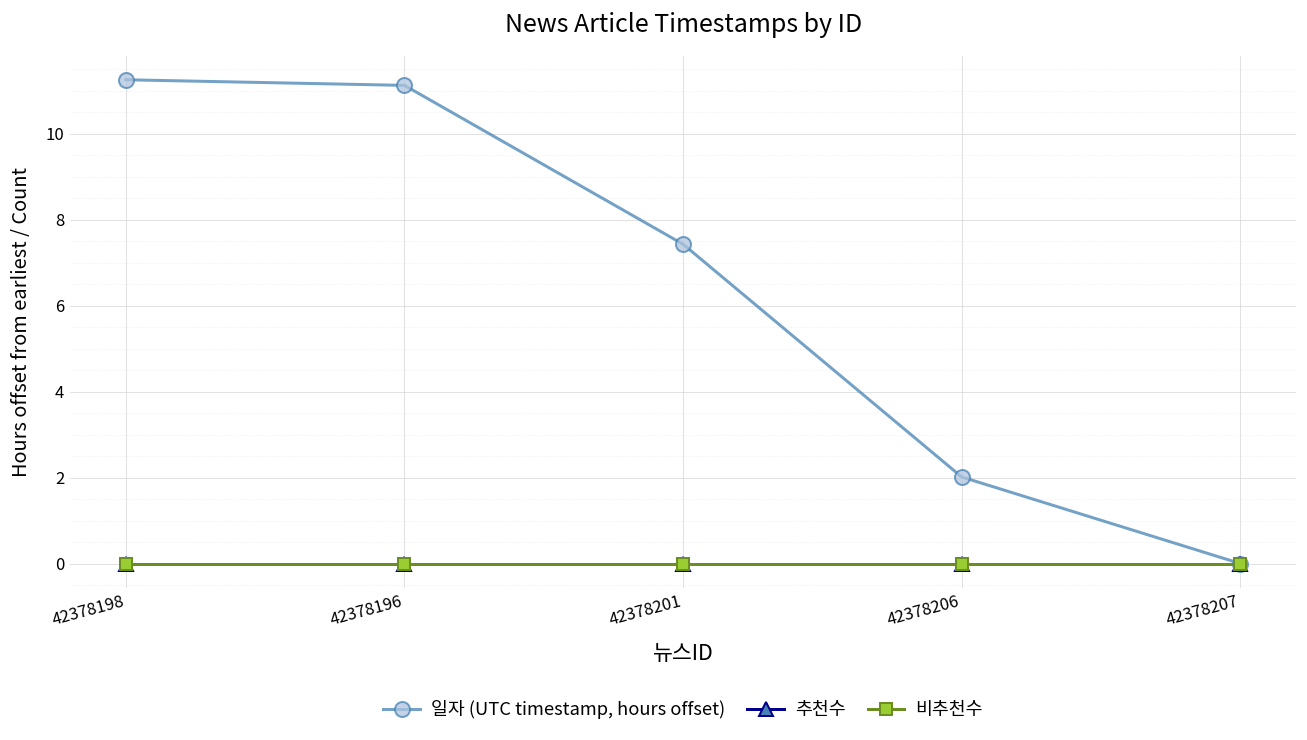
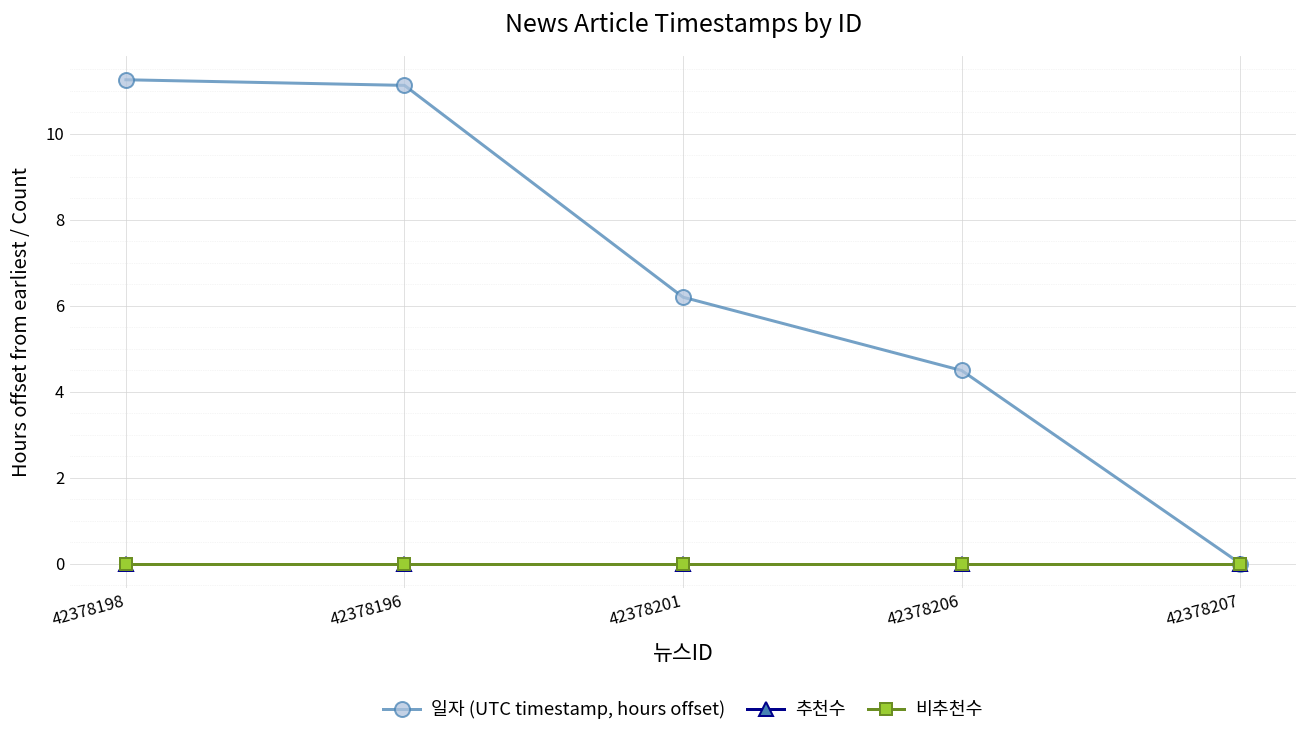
  {
    "일자 (UTC timestamp, hours offset)": {
      "42378198": 11.3,
      "42378196": 11.1,
-     "42378201": 7.4,
-     "42378206": 2.0
+     "42378201": 6.2,
+     "42378206": 4.5
    },
    "비추천수": {
      "42378198": 0.0,
      "42378196": 0.0,
      "42378201": 0.0,
      "42378206": 0.0
    }
  }
